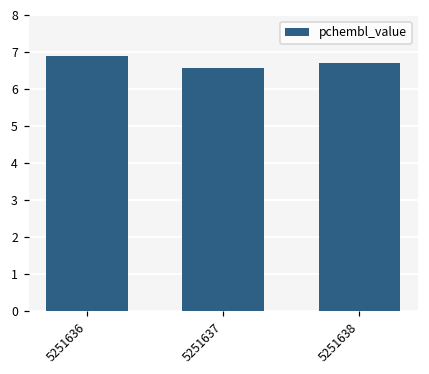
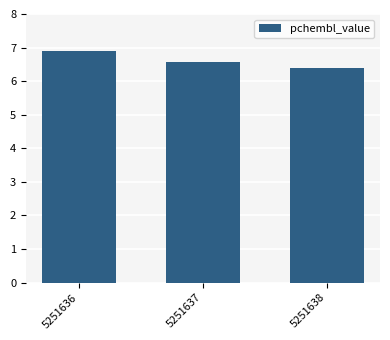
  {
    "5251636": 6.9,
    "5251637": 6.6,
-   "5251638": 6.7
+   "5251638": 6.4
  }
